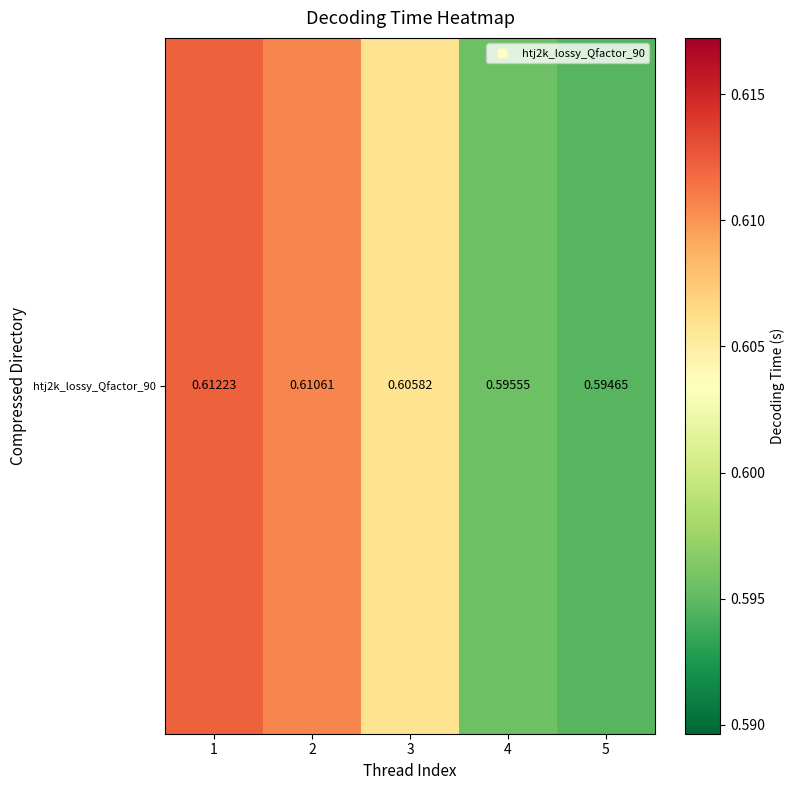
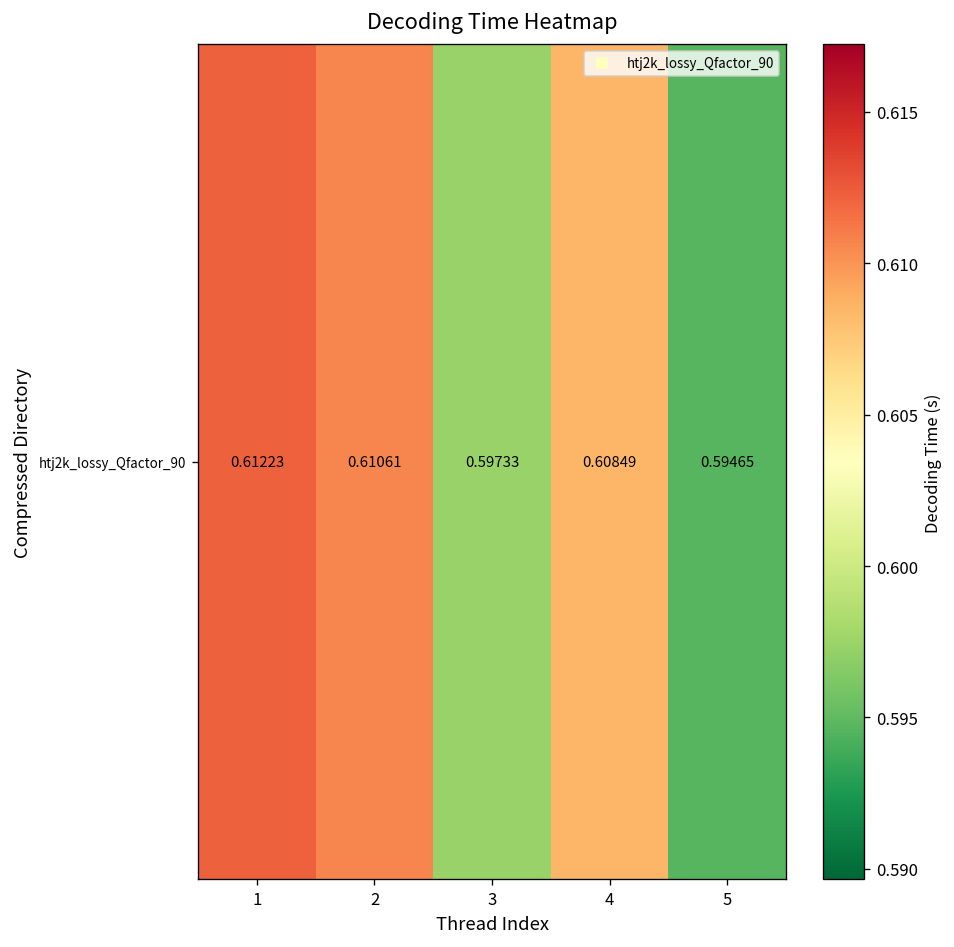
  {
    "htj2k_lossy_Qfactor_90": {
      "1": 0.61223,
      "2": 0.61061,
-     "3": 0.60582,
-     "4": 0.59555,
+     "3": 0.59733,
+     "4": 0.60849,
      "5": 0.59465
    }
  }
